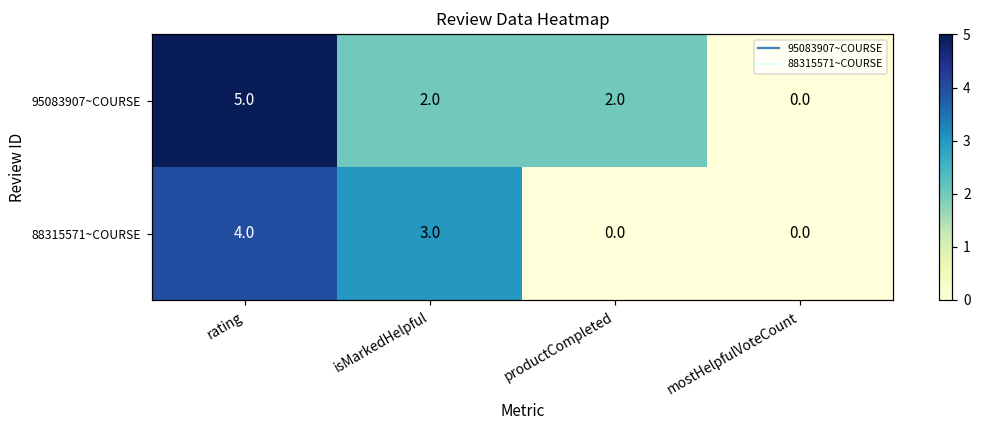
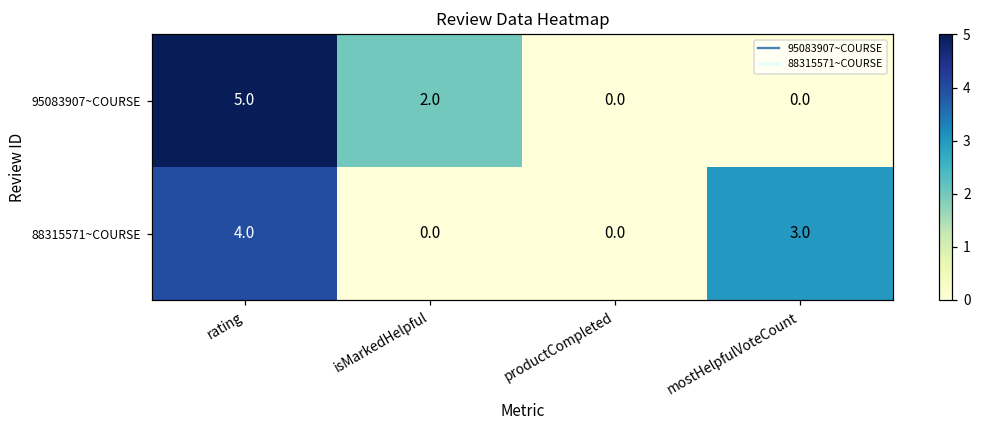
  {
    "95083907~COURSE": {
      "rating": 5.0,
      "isMarkedHelpful": 2.0,
-     "productCompleted": 2.0,
+     "productCompleted": 0.0,
      "mostHelpfulVoteCount": 0.0
    },
    "88315571~COURSE": {
      "rating": 4.0,
-     "isMarkedHelpful": 3.0,
+     "isMarkedHelpful": 0.0,
      "productCompleted": 0.0,
-     "mostHelpfulVoteCount": 0.0
+     "mostHelpfulVoteCount": 3.0
    }
  }
